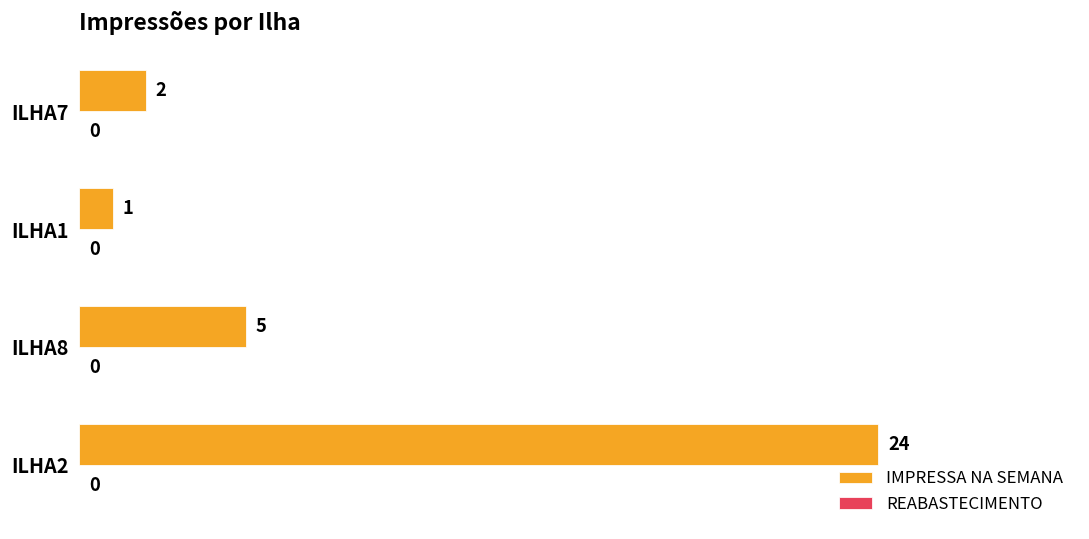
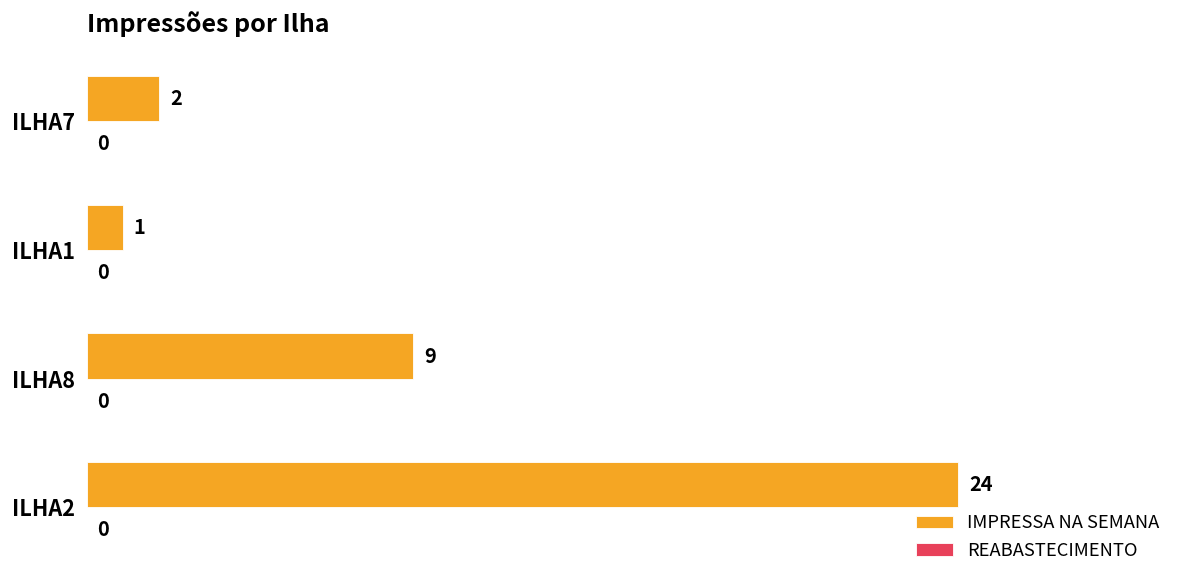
  {
    "IMPRESSA NA SEMANA": {
      "ILHA7": 2,
      "ILHA1": 1,
-     "ILHA8": 5,
+     "ILHA8": 9,
      "ILHA2": 24
    },
    "REABASTECIMENTO": {
      "ILHA7": 0,
      "ILHA1": 0,
      "ILHA8": 0,
      "ILHA2": 0
    }
  }
